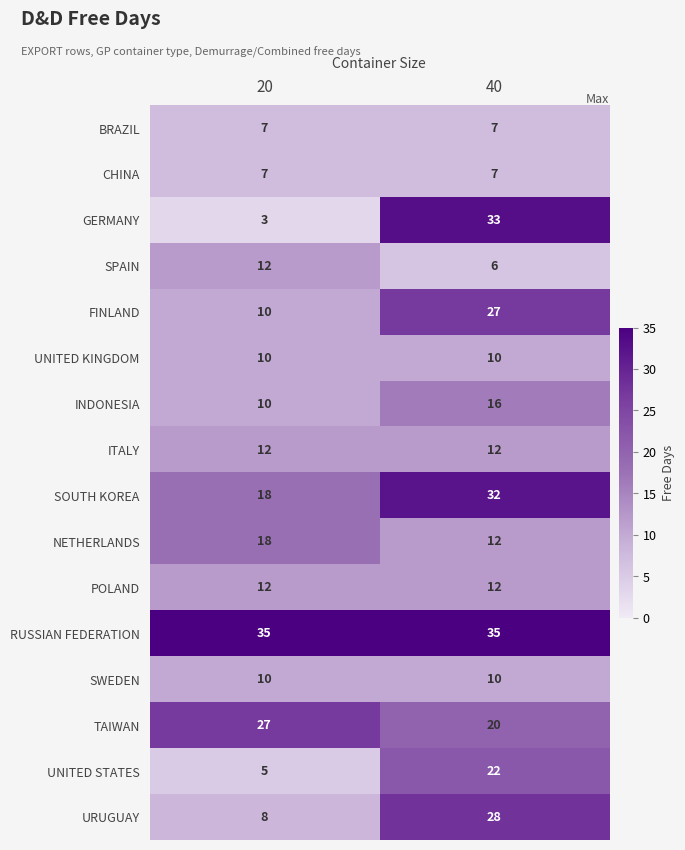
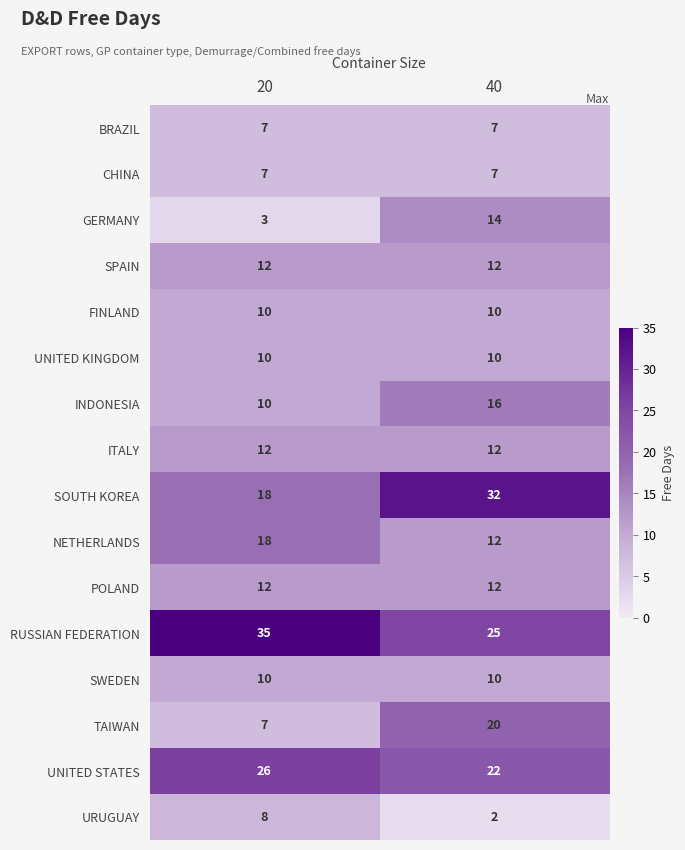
  {
    "BRAZIL": {
      "20": 7,
      "40": 7
    },
    "CHINA": {
      "20": 7,
      "40": 7
    },
    "GERMANY": {
      "20": 3,
-     "40": 33
+     "40": 14
    },
    "SPAIN": {
      "20": 12,
-     "40": 6
+     "40": 12
    },
    "FINLAND": {
      "20": 10,
-     "40": 27
+     "40": 10
    },
    "UNITED KINGDOM": {
      "20": 10,
      "40": 10
    },
    "INDONESIA": {
      "20": 10,
      "40": 16
    },
    "ITALY": {
      "20": 12,
      "40": 12
    },
    "SOUTH KOREA": {
      "20": 18,
      "40": 32
    },
    "NETHERLANDS": {
      "20": 18,
      "40": 12
    },
    "POLAND": {
      "20": 12,
      "40": 12
    },
    "RUSSIAN FEDERATION": {
      "20": 35,
-     "40": 35
+     "40": 25
    },
    "SWEDEN": {
      "20": 10,
      "40": 10
    },
    "TAIWAN": {
-     "20": 27,
+     "20": 7,
      "40": 20
    },
    "UNITED STATES": {
-     "20": 5,
+     "20": 26,
      "40": 22
    },
    "URUGUAY": {
      "20": 8,
-     "40": 28
+     "40": 2
    }
  }
